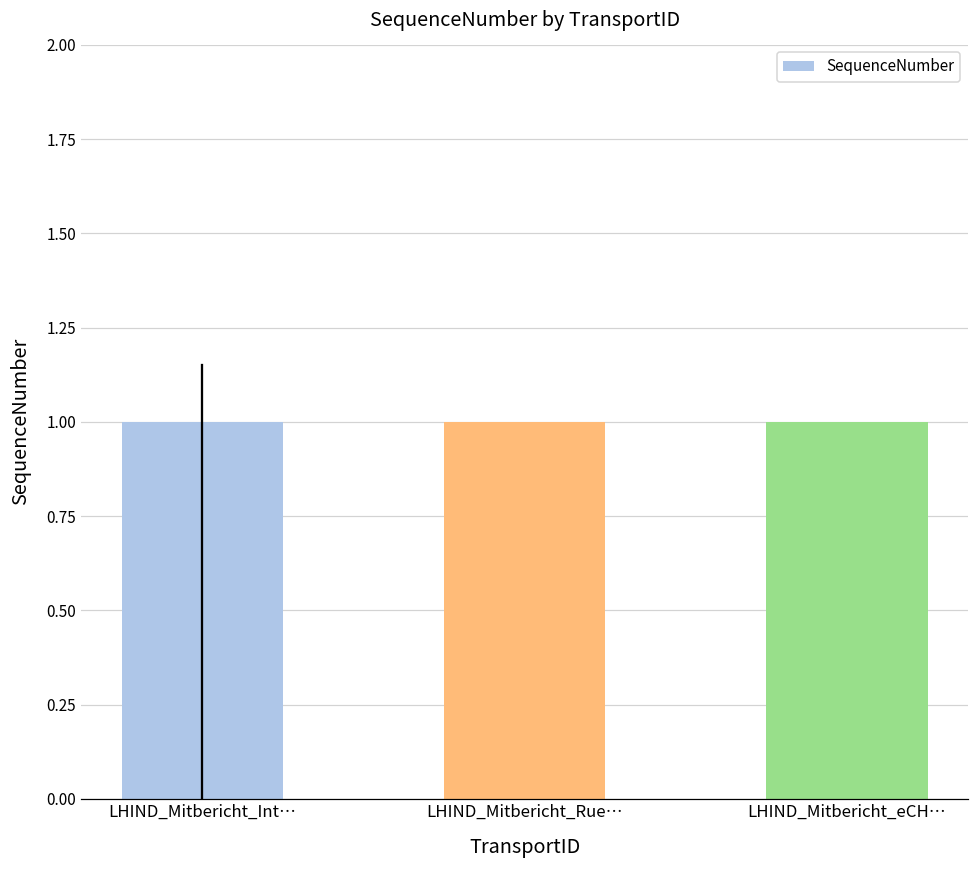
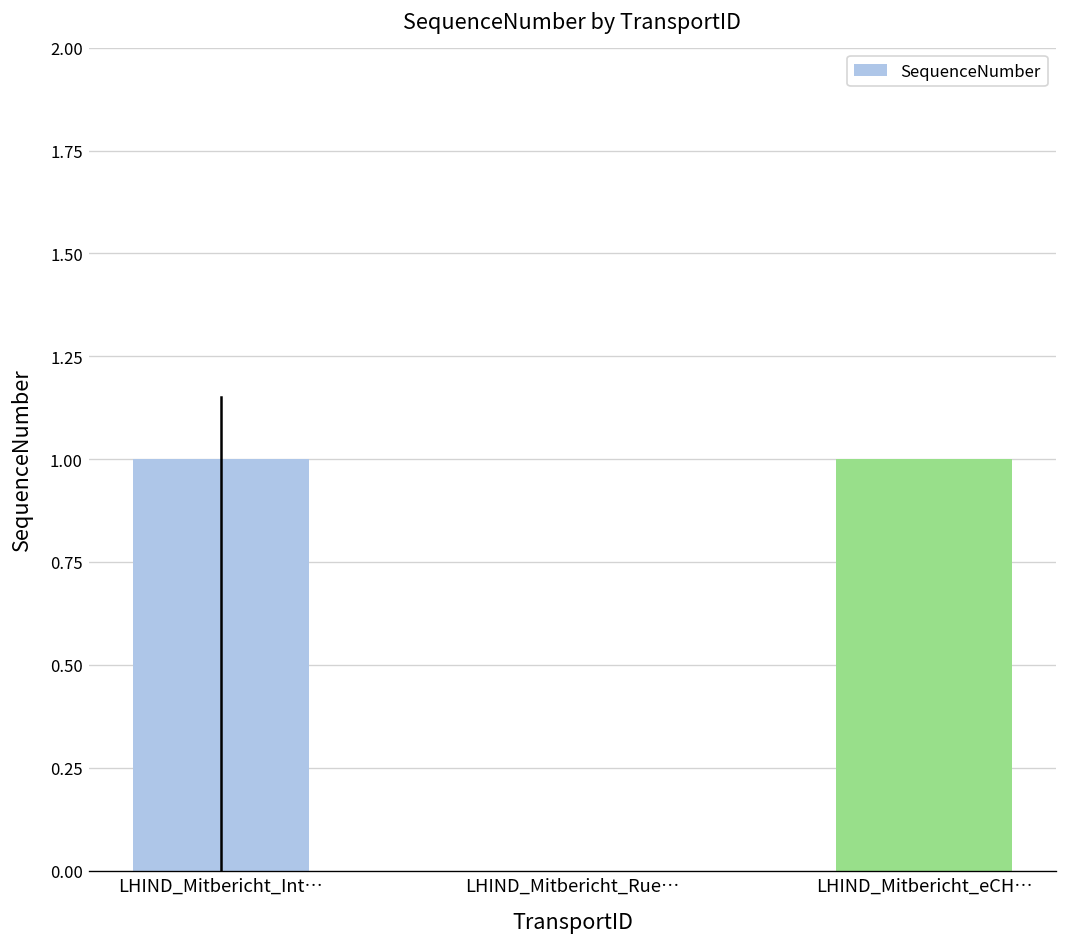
  {
    "SequenceNumber": {
      "LHIND_Mitbericht_Int…": 1,
-     "LHIND_Mitbericht_Rue…": 1,
+     "LHIND_Mitbericht_Rue…": 0,
      "LHIND_Mitbericht_eCH…": 1
    }
  }
